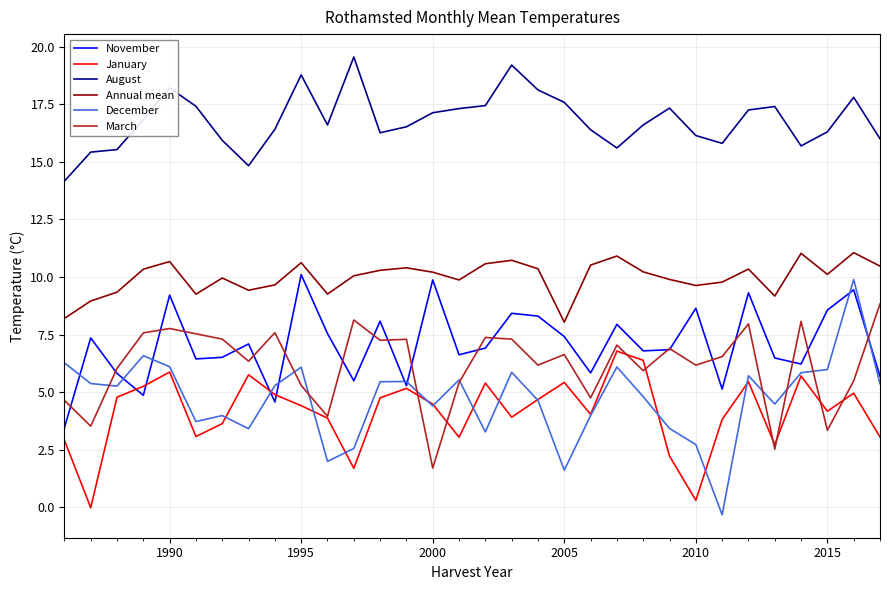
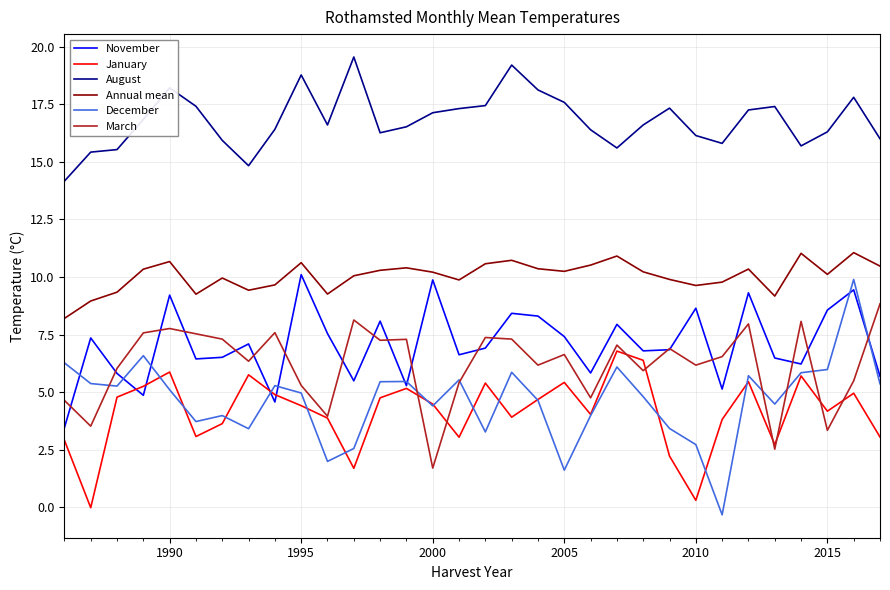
  {
    "November": {
      "1990": 9.2,
      "1995": 10.1,
      "2000": 9.9,
      "2005": 7.4,
      "2010": 8.6,
      "2015": 8.6
    },
    "January": {
      "1990": 5.9,
      "1995": 4.4,
      "2005": 5.4,
      "2010": 0.3,
      "2015": 4.2
    },
    "August": {
      "1995": 18.8,
      "2000": 17.1,
      "2005": 17.6,
      "2010": 16.1,
      "2015": 16.3
    },
    "Annual mean": {
      "1990": 10.7,
      "1995": 10.6,
      "2000": 10.2,
-     "2005": 8.0,
+     "2005": 10.2,
      "2010": 9.6,
      "2015": 10.1
    },
    "December": {
-     "1990": 6.1,
-     "1995": 6.1,
+     "1990": 5.1,
+     "1995": 5.0,
      "2005": 1.6,
      "2010": 2.7,
      "2015": 6.0
    },
    "March": {
      "1990": 7.8,
      "1995": 5.3,
      "2000": 1.7,
      "2005": 6.6,
      "2010": 6.2,
      "2015": 3.3
    }
  }
